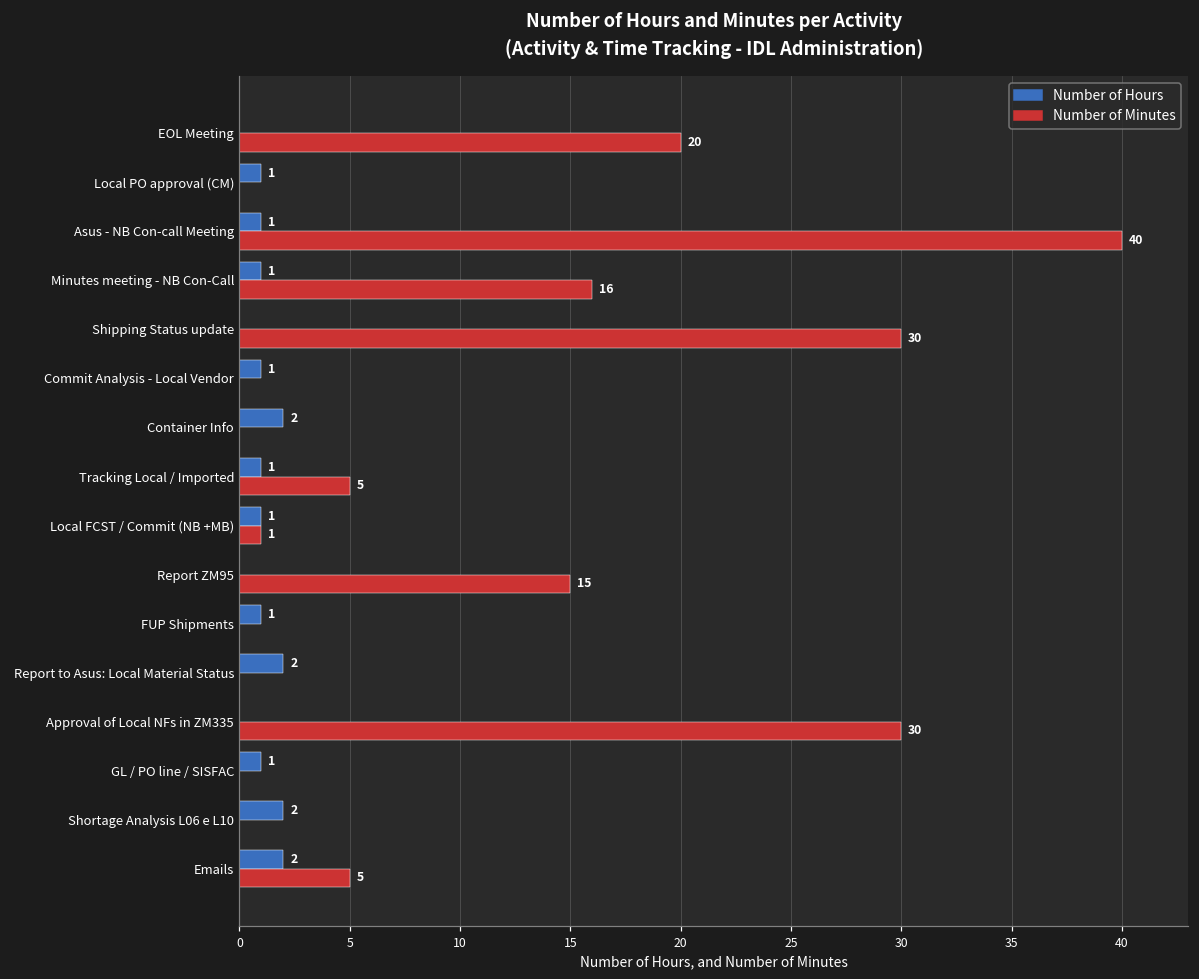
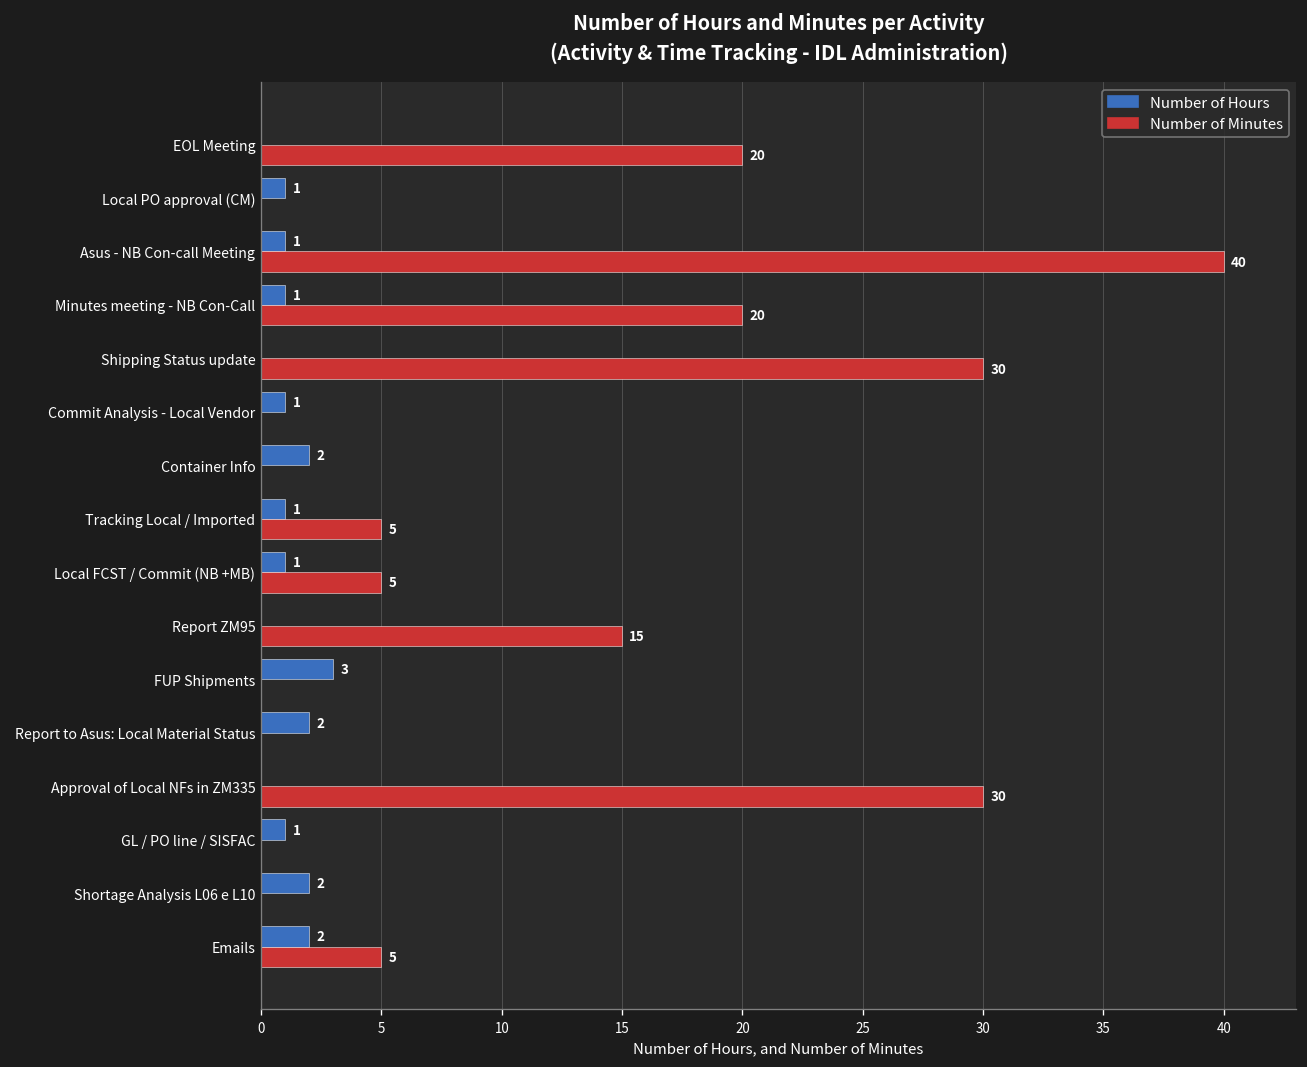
  {
    "Number of Hours": {
      "Local PO approval (CM)": 1,
      "Asus - NB Con-call Meeting": 1,
      "Minutes meeting - NB Con-Call": 1,
      "Commit Analysis - Local Vendor": 1,
      "Container Info": 2,
      "Tracking Local / Imported": 1,
      "Local FCST / Commit (NB +MB)": 1,
-     "FUP Shipments": 1,
+     "FUP Shipments": 3,
      "Report to Asus: Local Material Status": 2,
      "GL / PO line / SISFAC": 1,
      "Shortage Analysis L06 e L10": 2,
      "Emails": 2
    },
    "Number of Minutes": {
      "EOL Meeting": 20,
      "Asus - NB Con-call Meeting": 40,
-     "Minutes meeting - NB Con-Call": 16,
+     "Minutes meeting - NB Con-Call": 20,
      "Shipping Status update": 30,
      "Tracking Local / Imported": 5,
-     "Local FCST / Commit (NB +MB)": 1,
+     "Local FCST / Commit (NB +MB)": 5,
      "Report ZM95": 15,
      "Approval of Local NFs in ZM335": 30,
      "Emails": 5
    }
  }
